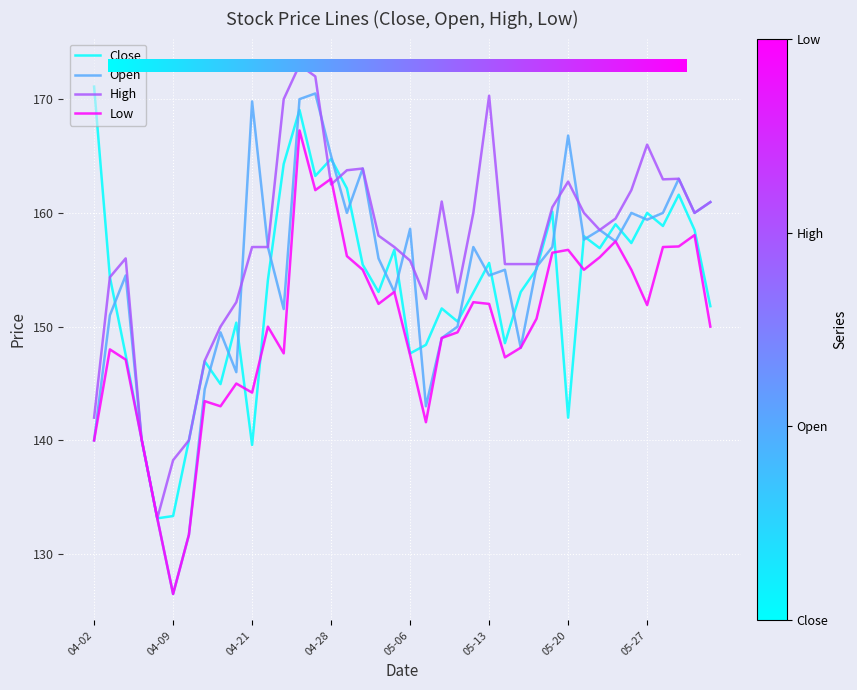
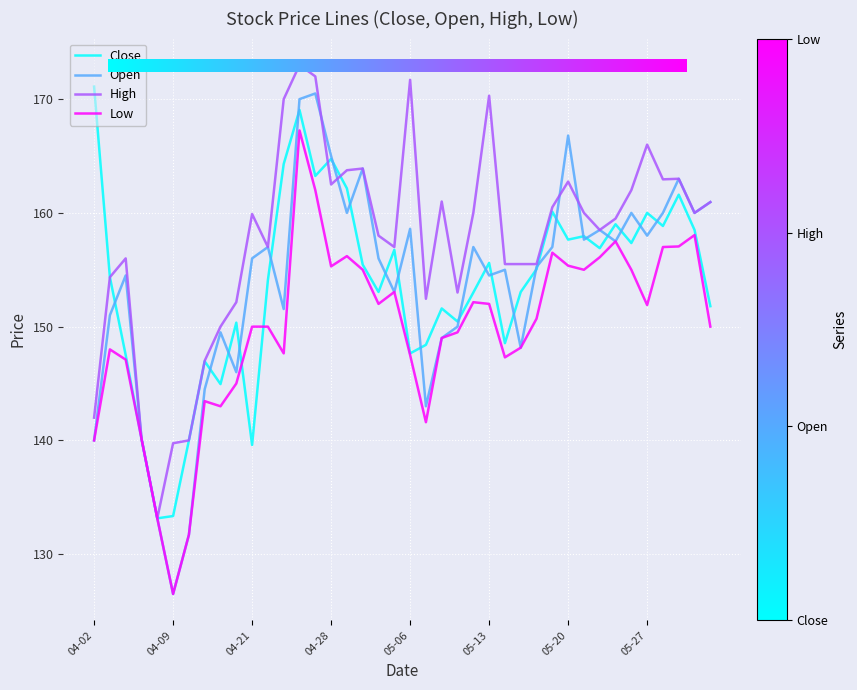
  {
    "Close": {
      "04-09": 133.4,
      "04-21": 139.6,
      "04-28": 164.8,
      "05-13": 155.6,
-     "05-20": 142.0,
+     "05-20": 157.7,
      "05-27": 160.0
    },
    "Open": {
-     "04-21": 169.8,
+     "04-21": 156.0,
      "04-28": 165.0,
      "05-06": 158.6,
      "05-13": 154.5,
      "05-20": 166.8,
-     "05-27": 159.4
+     "05-27": 158.0
    },
    "High": {
      "04-02": 142.0,
-     "04-09": 138.3,
-     "04-21": 157.0,
+     "04-09": 139.8,
+     "04-21": 159.9,
      "04-28": 162.5,
-     "05-06": 155.8,
+     "05-06": 171.7,
      "05-13": 170.3,
      "05-20": 162.8,
      "05-27": 166.0
    },
    "Low": {
-     "04-21": 144.2,
-     "04-28": 163.0,
+     "04-21": 150.0,
+     "04-28": 155.3,
      "05-13": 152.0,
-     "05-20": 156.8,
+     "05-20": 155.4,
      "05-27": 151.9
    }
  }
